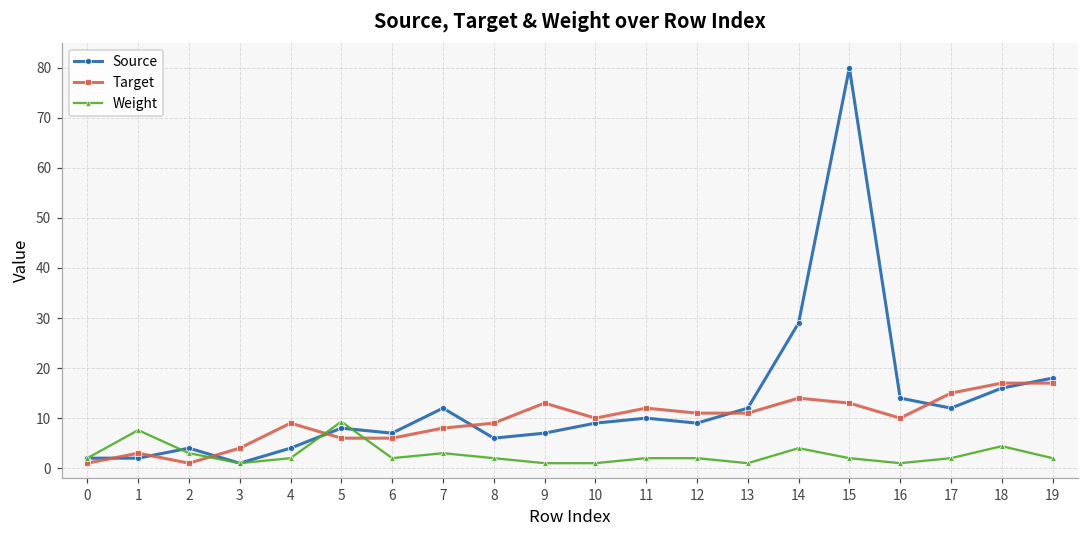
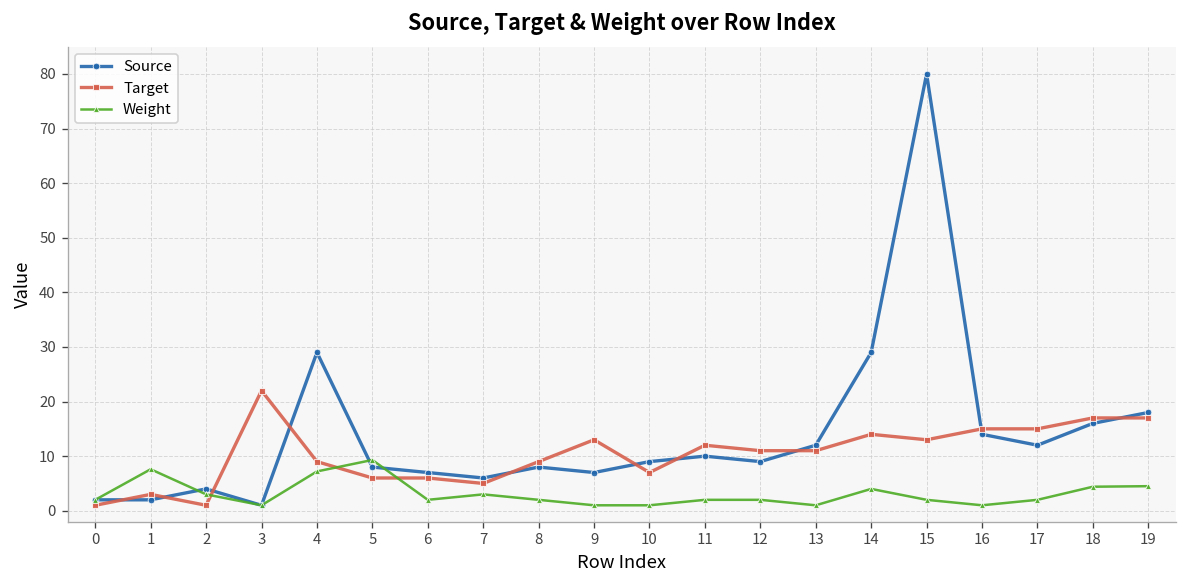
  {
    "Source": {
      "1": 2,
      "2": 4,
-     "4": 4,
+     "4": 29,
      "5": 8,
      "6": 7,
-     "7": 12,
-     "8": 6,
+     "7": 6,
+     "8": 8,
      "9": 7,
      "10": 9,
      "11": 10,
      "12": 9,
      "13": 12,
      "14": 29,
      "15": 80,
      "16": 14,
      "17": 12,
      "18": 16,
      "19": 18
    },
    "Target": {
      "0": 1,
      "1": 3,
      "2": 1,
-     "3": 4,
+     "3": 22,
      "4": 9,
      "5": 6,
      "6": 6,
-     "7": 8,
+     "7": 5,
      "8": 9,
      "9": 13,
-     "10": 10,
+     "10": 7,
      "11": 12,
      "12": 11,
      "13": 11,
      "14": 14,
      "15": 13,
-     "16": 10,
+     "16": 15,
      "17": 15,
      "18": 17,
      "19": 17
    },
    "Weight": {
      "1": 8,
      "2": 3,
-     "4": 2,
+     "4": 7,
      "5": 9,
      "6": 2,
      "7": 3,
      "8": 2,
      "9": 1,
      "10": 1,
      "11": 2,
      "12": 2,
      "13": 1,
      "14": 4,
      "15": 2,
      "16": 1,
      "17": 2,
      "18": 4,
-     "19": 2
+     "19": 5
    }
  }
